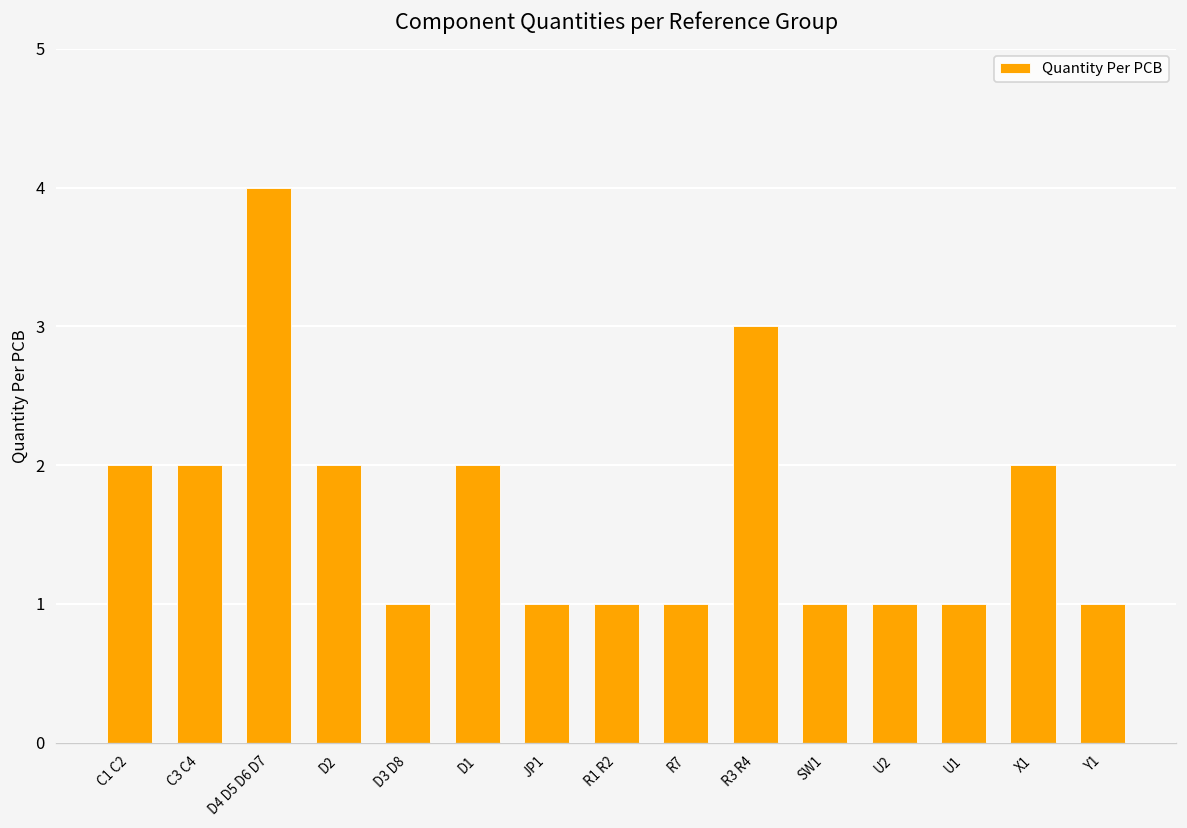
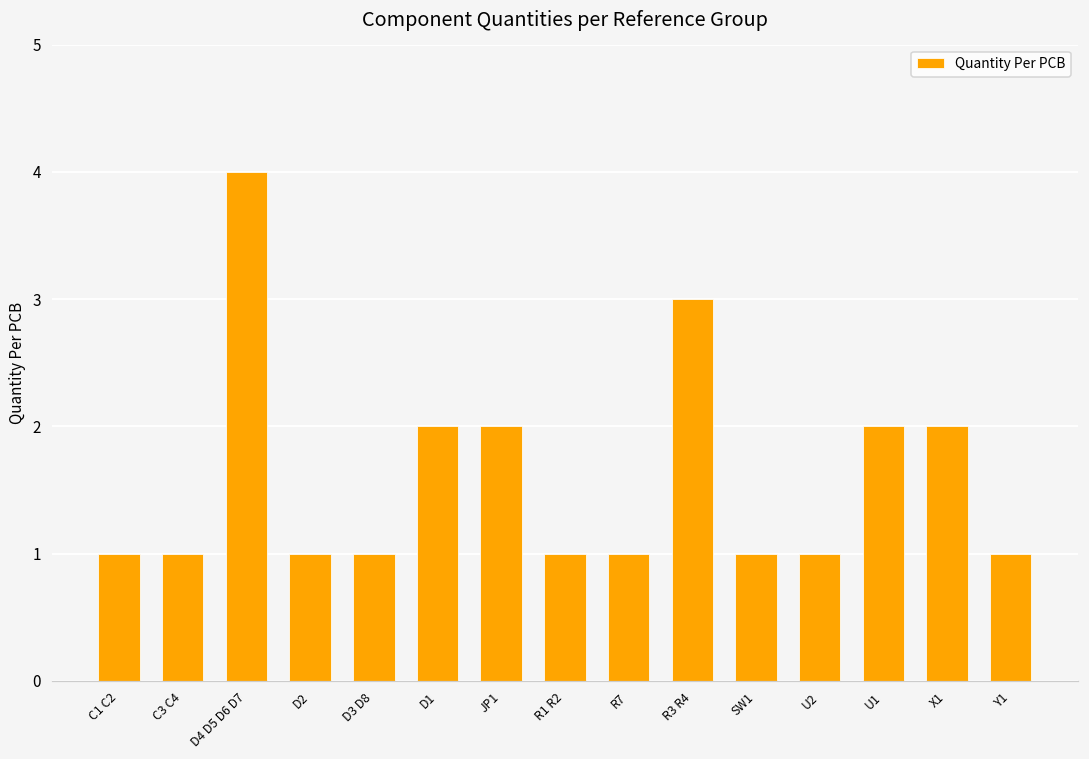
  {
-   "C1 C2": 2,
-   "C3 C4": 2,
+   "C1 C2": 1,
+   "C3 C4": 1,
    "D4 D5 D6 D7": 4,
-   "D2": 2,
+   "D2": 1,
    "D3 D8": 1,
    "D1": 2,
-   "JP1": 1,
+   "JP1": 2,
    "R1 R2": 1,
    "R7": 1,
    "R3 R4": 3,
    "SW1": 1,
    "U2": 1,
-   "U1": 1,
+   "U1": 2,
    "X1": 2,
    "Y1": 1
  }
